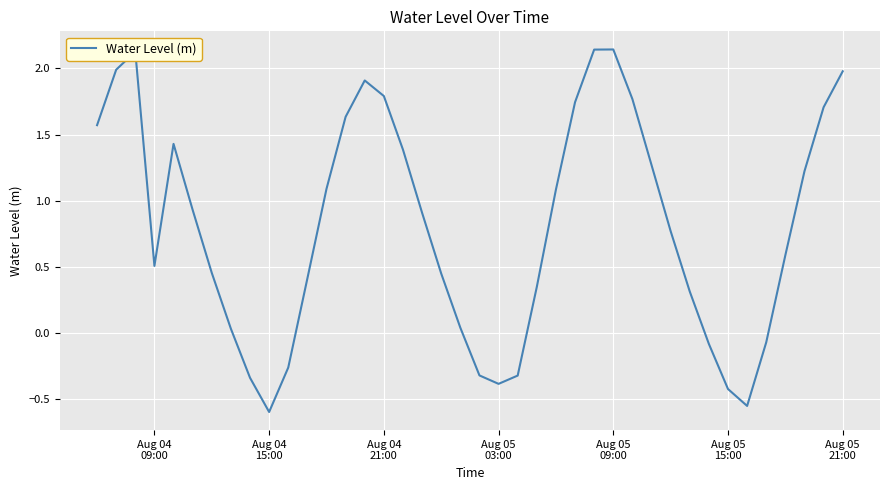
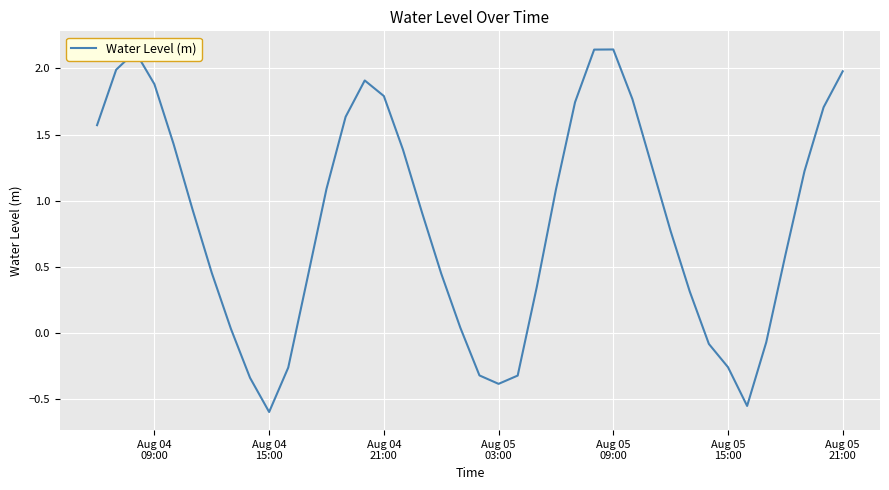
  {
-   "Aug 04 09:00": 0.51,
+   "Aug 04 09:00": 1.88,
    "Aug 04 15:00": -0.60,
    "Aug 04 21:00": 1.79,
    "Aug 05 03:00": -0.38,
    "Aug 05 09:00": 2.14,
-   "Aug 05 15:00": -0.42,
+   "Aug 05 15:00": -0.26,
    "Aug 05 21:00": 1.98
  }
